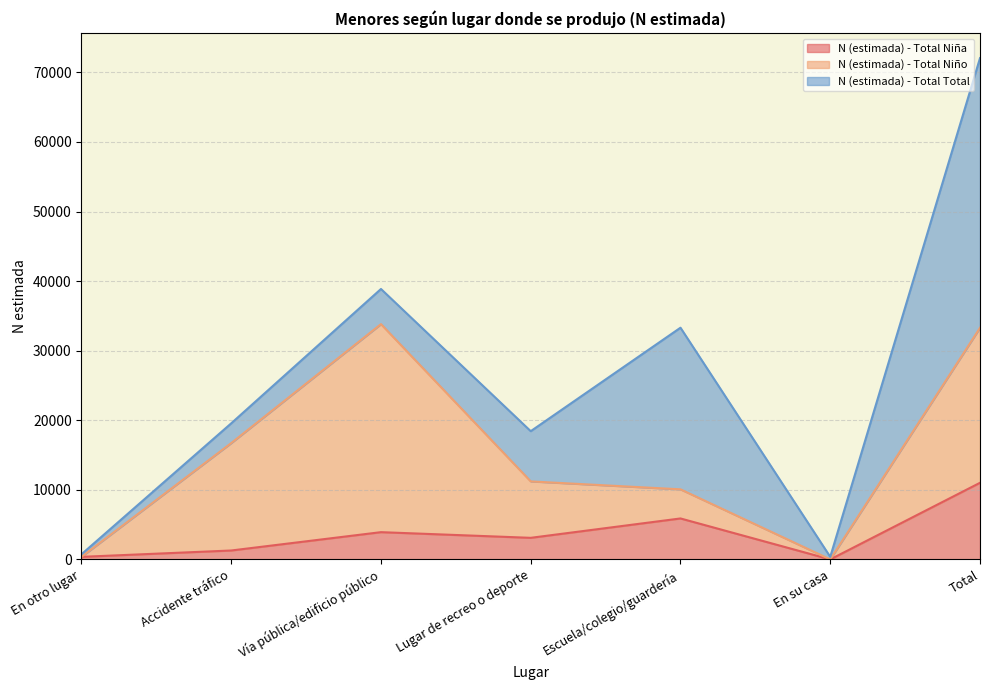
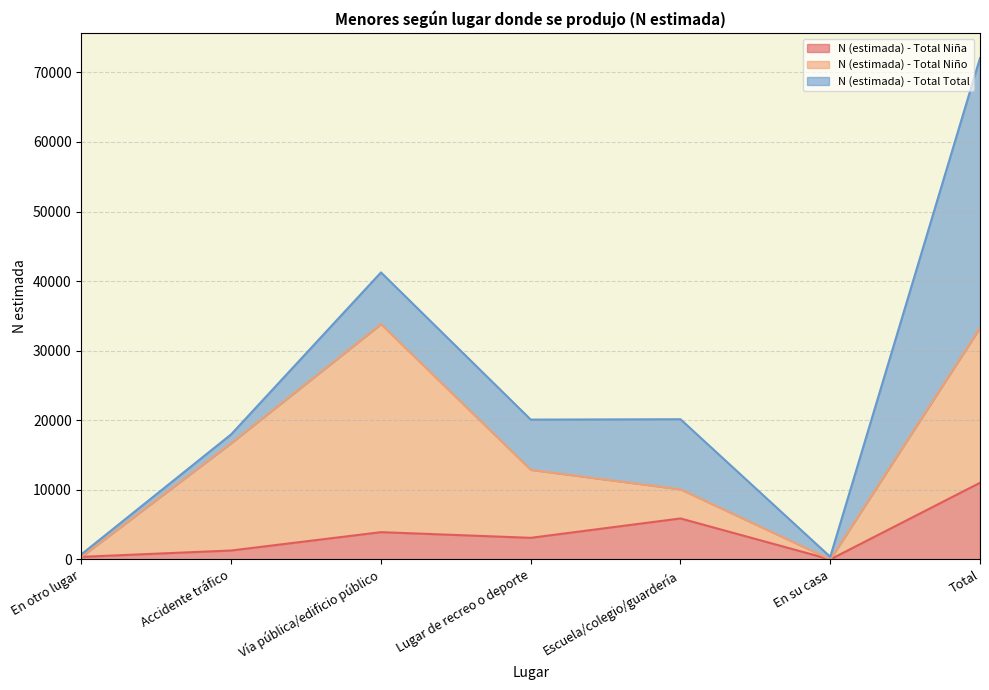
  {
    "N (estimada) - Total Niña": {
      "Accidente tráfico": 1000,
      "Vía pública/edificio público": 4000,
      "Lugar de recreo o deporte": 3000,
      "Escuela/colegio/guardería": 6000,
      "Total": 11000
    },
    "N (estimada) - Total Niño": {
      "Accidente tráfico": 15000,
      "Vía pública/edificio público": 30000,
-     "Lugar de recreo o deporte": 8000,
+     "Lugar de recreo o deporte": 10000,
      "Escuela/colegio/guardería": 4000,
      "Total": 22000
    },
    "N (estimada) - Total Total": {
-     "Accidente tráfico": 3000,
-     "Vía pública/edificio público": 5000,
+     "Accidente tráfico": 1000,
+     "Vía pública/edificio público": 7000,
      "Lugar de recreo o deporte": 7000,
-     "Escuela/colegio/guardería": 23000,
+     "Escuela/colegio/guardería": 10000,
      "En su casa": 0,
      "Total": 39000
    }
  }
